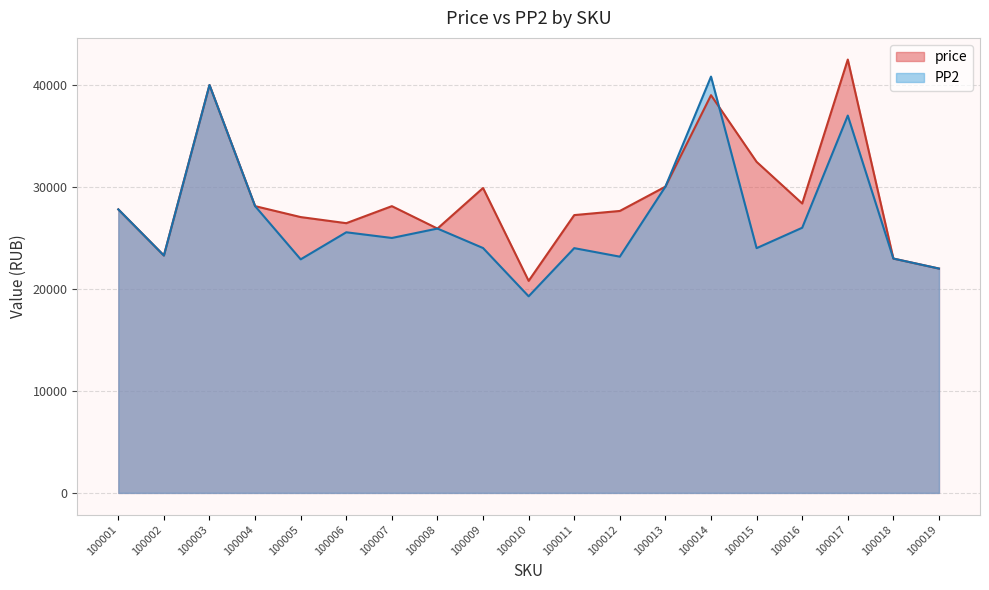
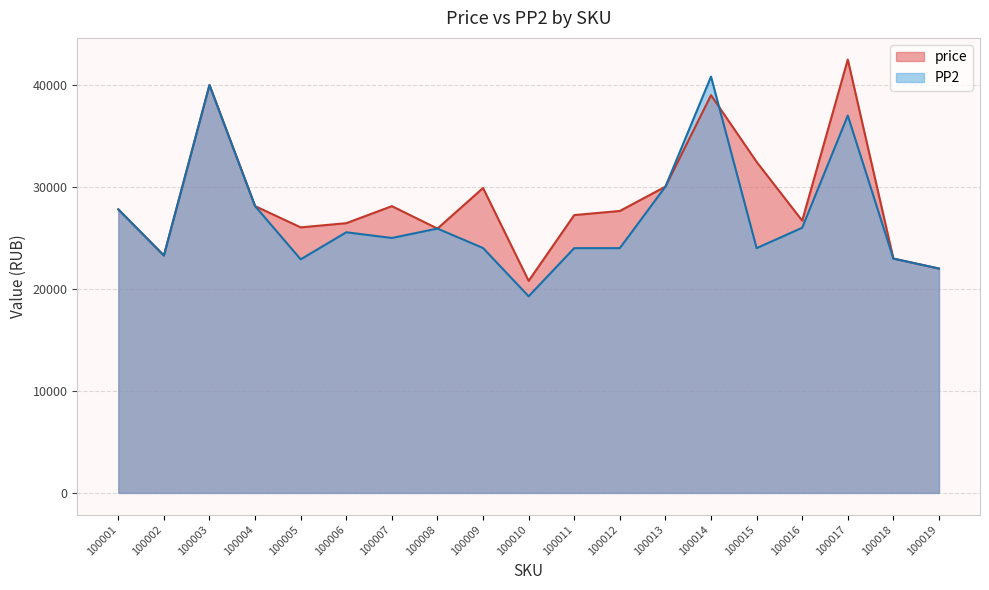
  {
    "price": {
-     "100005": 27000,
+     "100005": 26000,
      "100006": 26400,
      "100007": 28100,
      "100009": 29900,
      "100010": 20800,
      "100011": 27200,
      "100012": 27600,
      "100014": 39000,
      "100015": 32500,
-     "100016": 28400,
+     "100016": 26700,
      "100017": 42500
    },
    "PP2": {
      "100005": 22900,
      "100006": 25600,
      "100007": 25000,
      "100009": 24000,
      "100010": 19300,
      "100011": 24000,
-     "100012": 23200,
+     "100012": 24000,
      "100014": 40800,
      "100015": 24000,
      "100016": 26000,
      "100017": 37000
    }
  }
